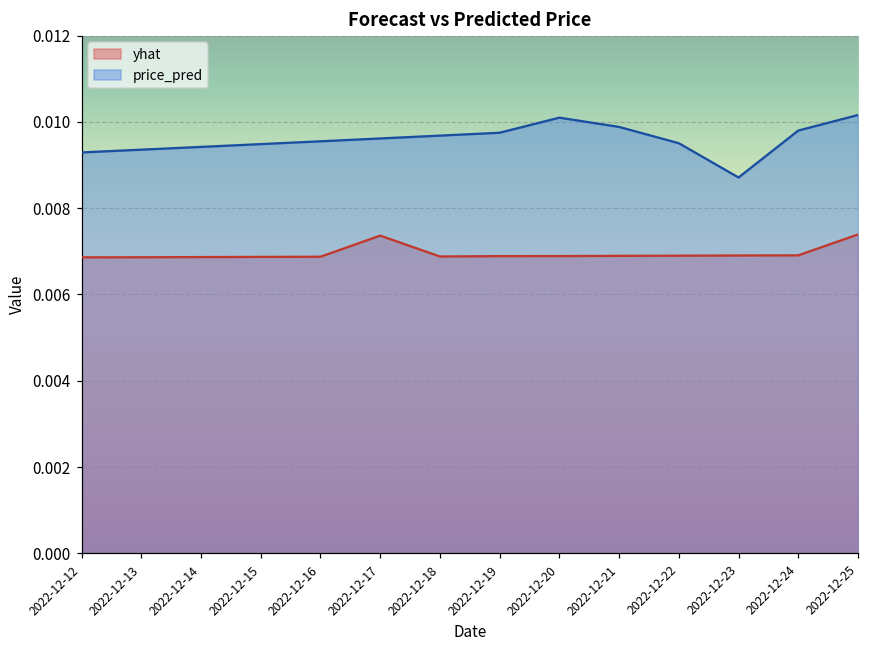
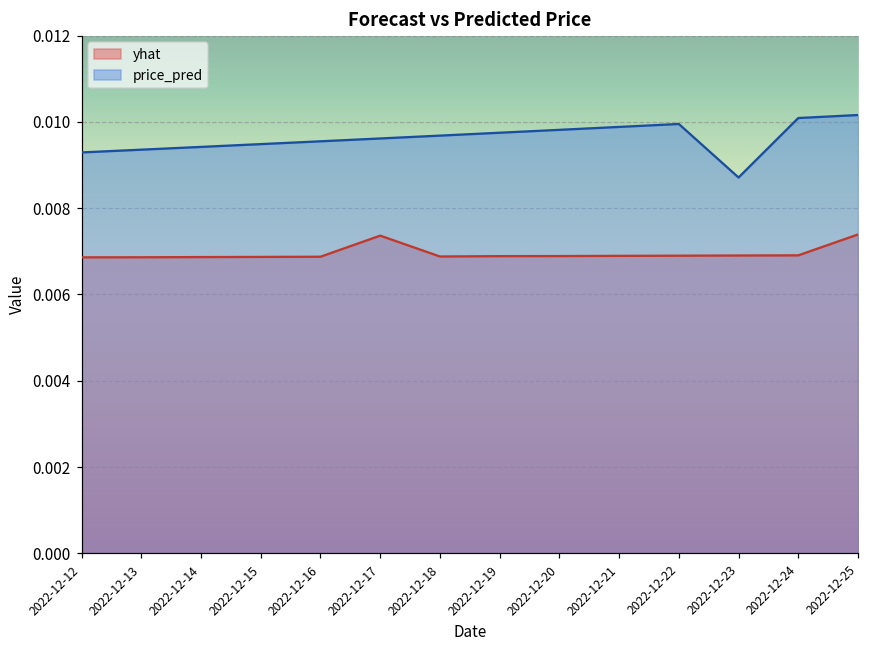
  {
    "yhat": {
      "2022-12-12": 0.0069,
      "2022-12-13": 0.0069,
      "2022-12-14": 0.0069,
      "2022-12-15": 0.0069,
      "2022-12-16": 0.0069,
      "2022-12-17": 0.0074,
      "2022-12-18": 0.0069,
      "2022-12-19": 0.0069,
      "2022-12-20": 0.0069,
      "2022-12-21": 0.0069,
      "2022-12-22": 0.0069,
      "2022-12-23": 0.0069,
      "2022-12-24": 0.0069,
      "2022-12-25": 0.0074
    },
    "price_pred": {
      "2022-12-12": 0.0093,
      "2022-12-13": 0.0094,
      "2022-12-14": 0.0094,
      "2022-12-15": 0.0095,
      "2022-12-16": 0.0095,
      "2022-12-17": 0.0096,
      "2022-12-18": 0.0097,
      "2022-12-19": 0.0097,
-     "2022-12-20": 0.0101,
+     "2022-12-20": 0.0098,
      "2022-12-21": 0.0099,
-     "2022-12-22": 0.0095,
+     "2022-12-22": 0.0100,
      "2022-12-23": 0.0087,
-     "2022-12-24": 0.0098,
+     "2022-12-24": 0.0101,
      "2022-12-25": 0.0102
    }
  }
